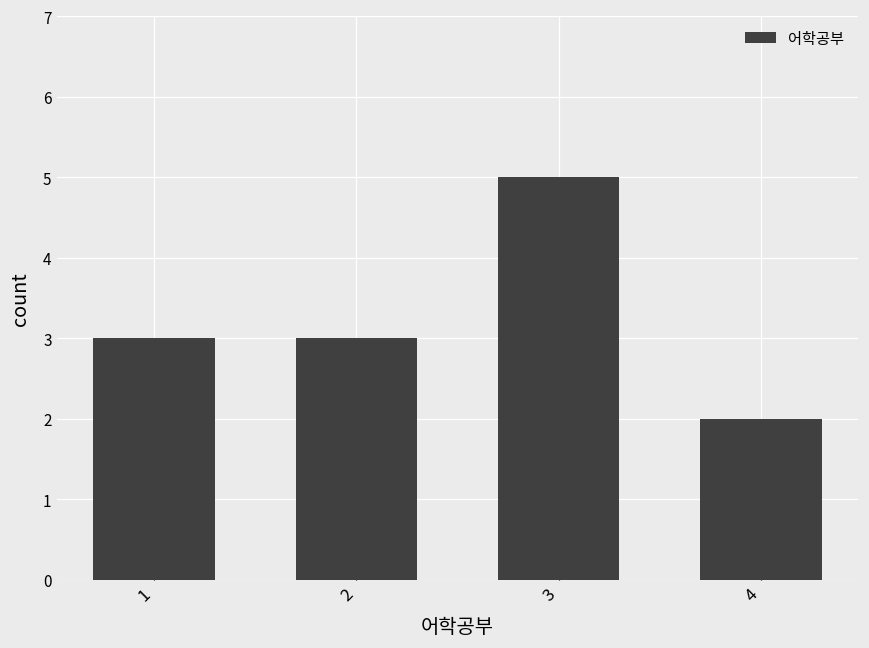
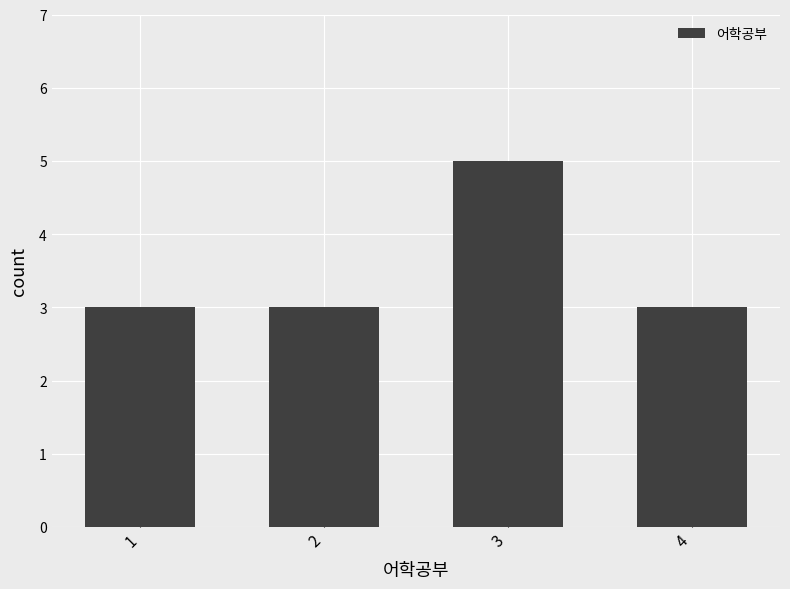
  {
    "1": 3,
    "2": 3,
    "3": 5,
-   "4": 2
+   "4": 3
  }
